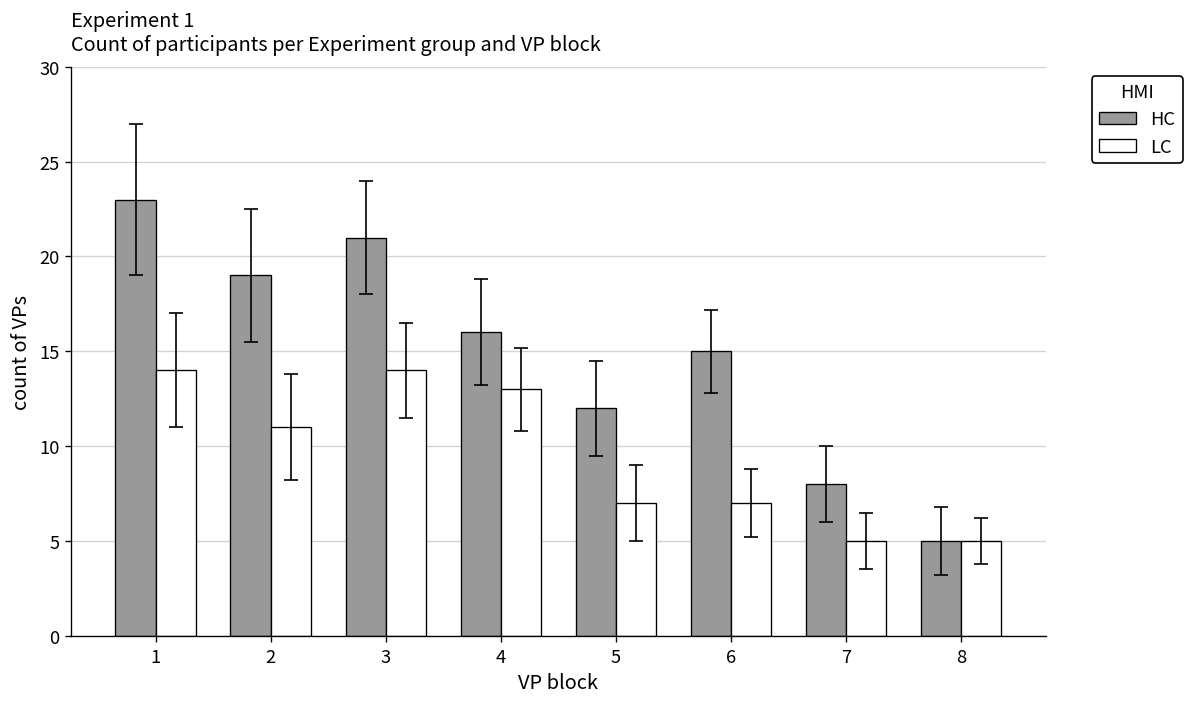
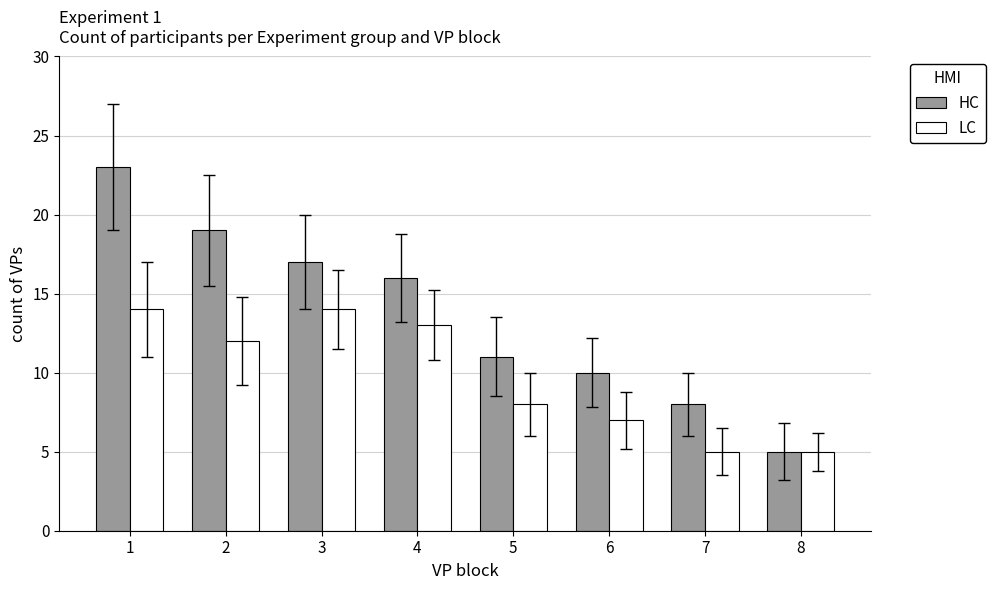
  {
    "HC": {
      "1": 23,
      "2": 19,
-     "3": 21,
+     "3": 17,
      "4": 16,
-     "5": 12,
-     "6": 15,
+     "5": 11,
+     "6": 10,
      "7": 8,
      "8": 5
    },
    "LC": {
      "1": 14,
-     "2": 11,
+     "2": 12,
      "3": 14,
      "4": 13,
-     "5": 7,
+     "5": 8,
      "6": 7,
      "7": 5,
      "8": 5
    }
  }
